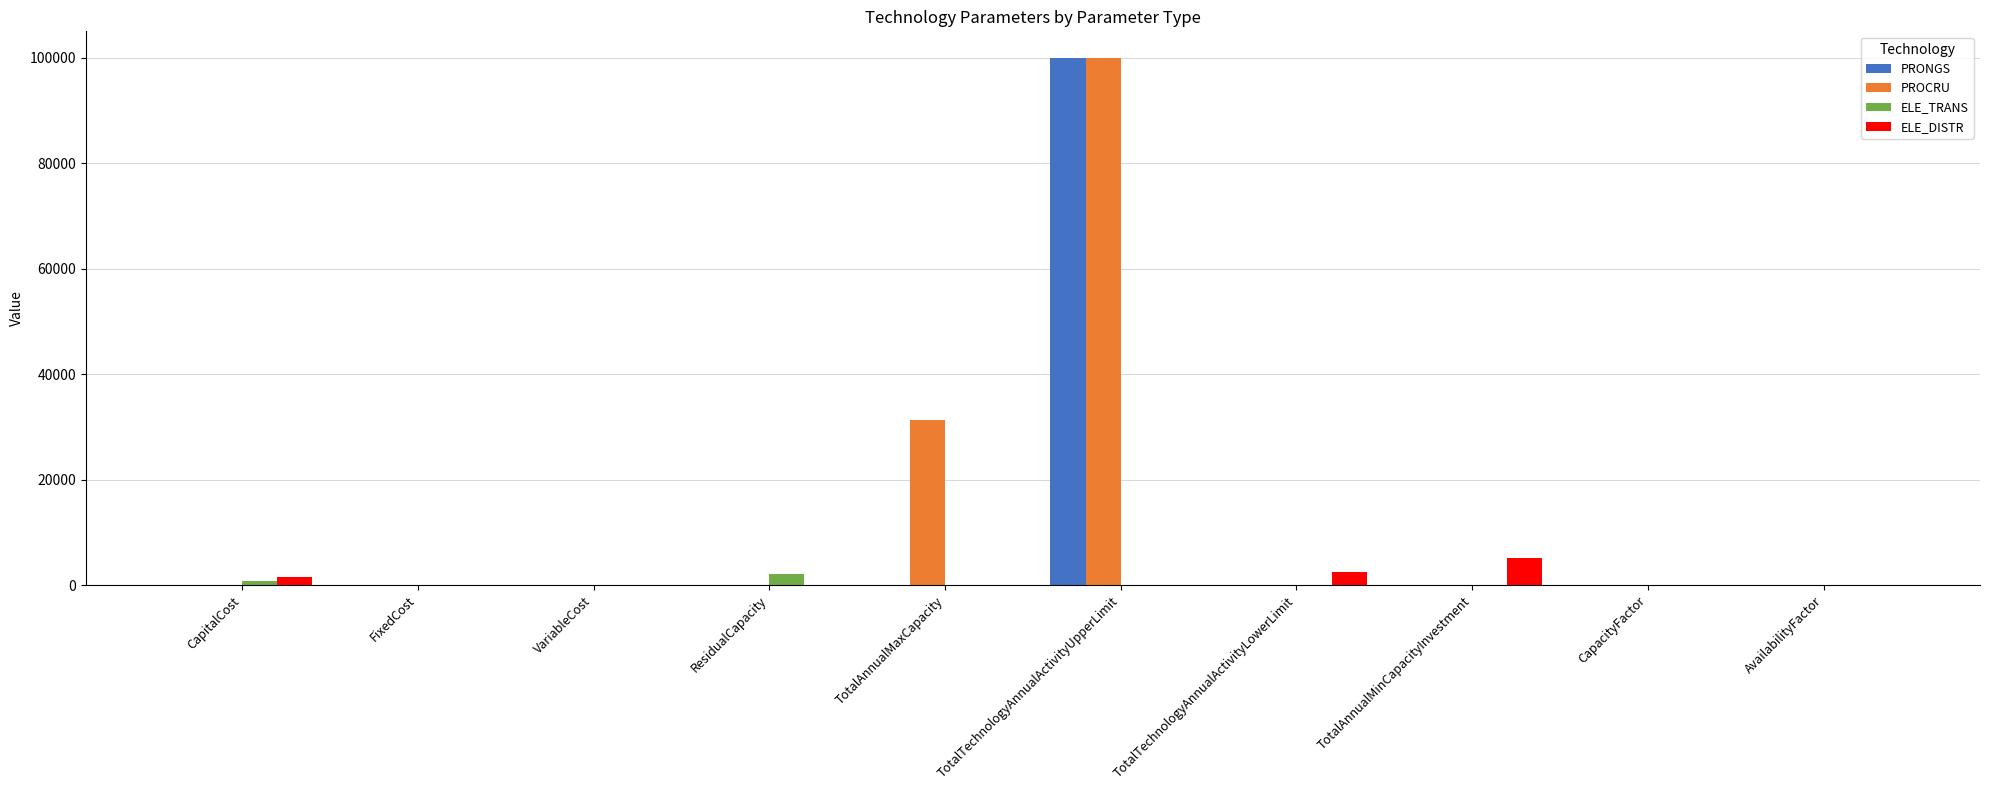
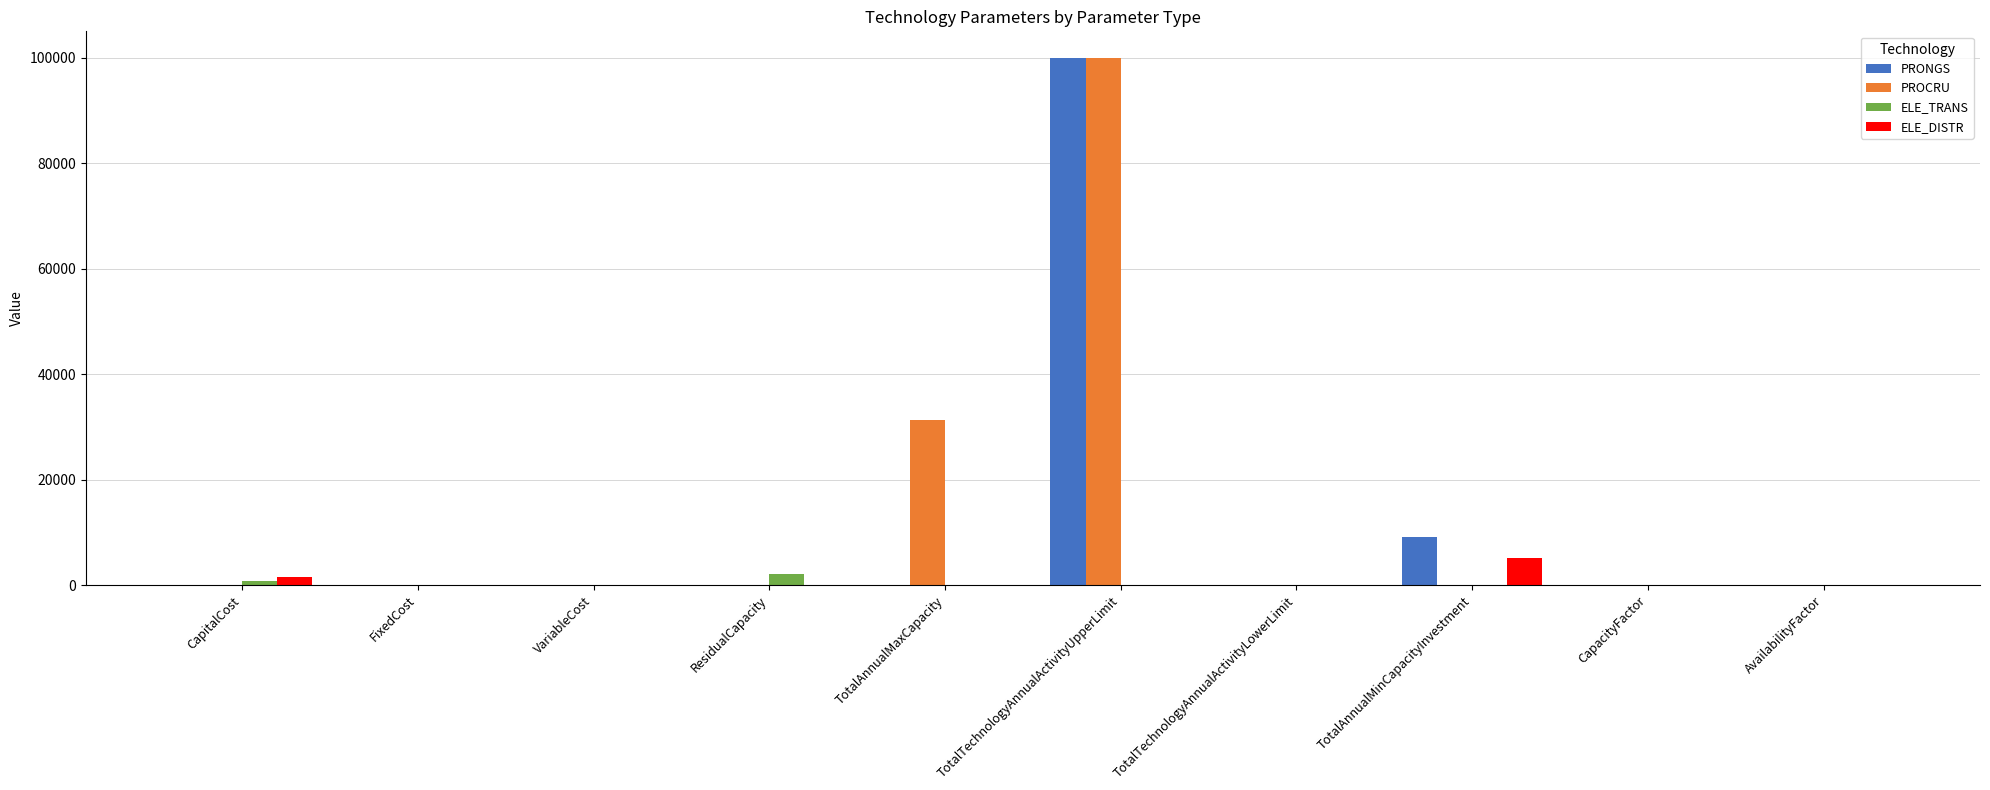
  {
    "PRONGS": {
      "TotalAnnualMaxCapacity": 0,
      "TotalTechnologyAnnualActivityUpperLimit": 100000,
      "TotalTechnologyAnnualActivityLowerLimit": 0,
-     "TotalAnnualMinCapacityInvestment": 0,
+     "TotalAnnualMinCapacityInvestment": 9000,
      "CapacityFactor": 0,
      "AvailabilityFactor": 0
    },
    "PROCRU": {
      "CapitalCost": 0,
      "ResidualCapacity": 0,
      "TotalAnnualMaxCapacity": 31000,
      "TotalTechnologyAnnualActivityUpperLimit": 100000,
      "TotalTechnologyAnnualActivityLowerLimit": 0,
      "TotalAnnualMinCapacityInvestment": 0,
      "CapacityFactor": 0,
      "AvailabilityFactor": 0
    },
    "ELE_TRANS": {
      "CapitalCost": 1000,
      "FixedCost": 0,
      "VariableCost": 0,
      "ResidualCapacity": 2000,
      "TotalAnnualMaxCapacity": 0,
      "TotalTechnologyAnnualActivityUpperLimit": 0,
      "TotalTechnologyAnnualActivityLowerLimit": 0,
      "TotalAnnualMinCapacityInvestment": 0,
      "CapacityFactor": 0,
      "AvailabilityFactor": 0
    },
    "ELE_DISTR": {
      "CapitalCost": 1000,
      "FixedCost": 0,
      "VariableCost": 0,
      "TotalAnnualMaxCapacity": 0,
      "TotalTechnologyAnnualActivityUpperLimit": 0,
-     "TotalTechnologyAnnualActivityLowerLimit": 2000,
+     "TotalTechnologyAnnualActivityLowerLimit": 0,
      "TotalAnnualMinCapacityInvestment": 5000,
      "CapacityFactor": 0,
      "AvailabilityFactor": 0
    }
  }
